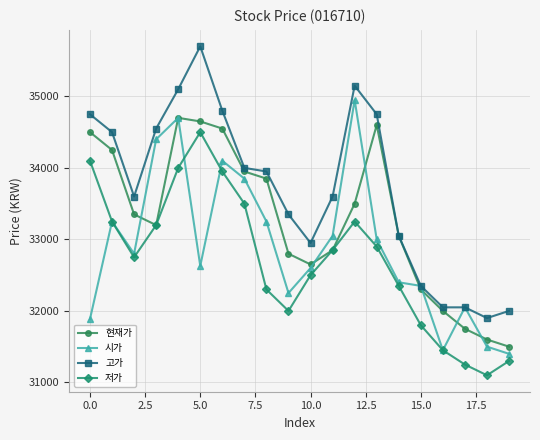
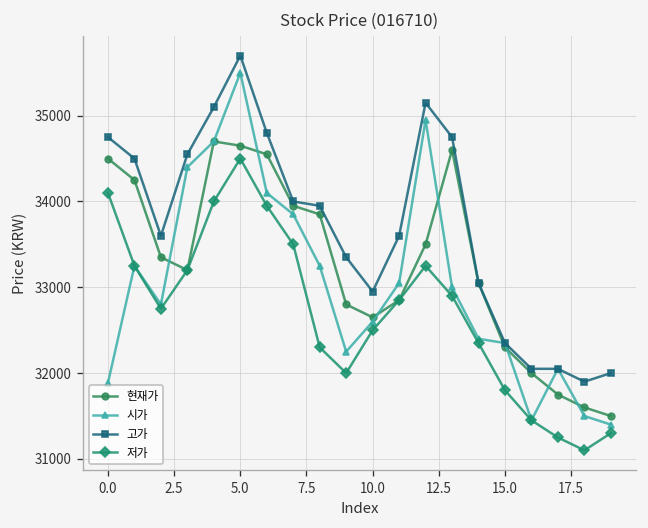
  {
    "시가": {
      "0.0": 31900,
-     "5.0": 32600,
+     "5.0": 35500,
      "10.0": 32600
    }
  }
